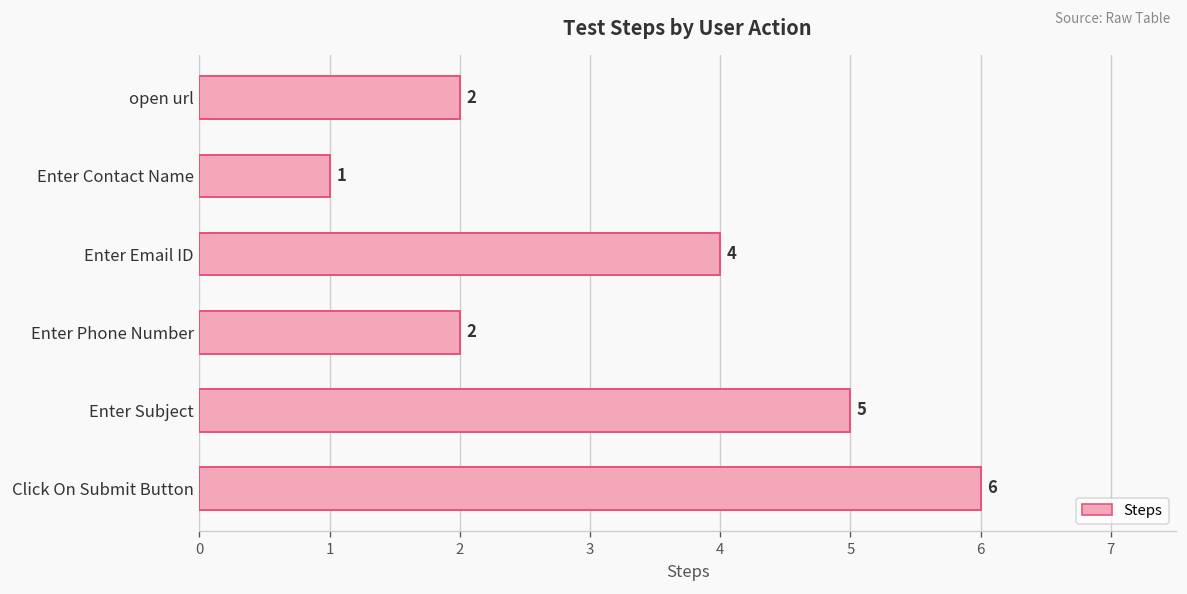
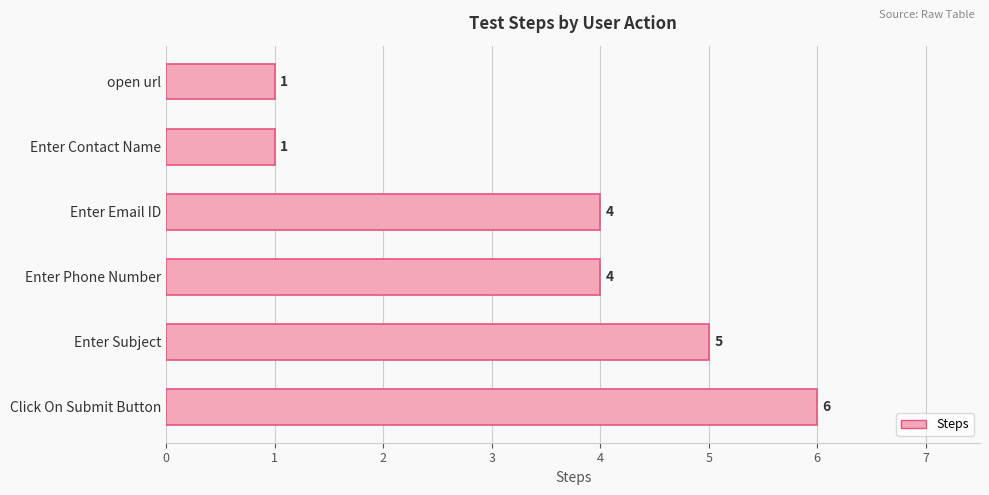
  {
-   "open url": 2,
+   "open url": 1,
    "Enter Contact Name": 1,
    "Enter Email ID": 4,
-   "Enter Phone Number": 2,
+   "Enter Phone Number": 4,
    "Enter Subject": 5,
    "Click On Submit Button": 6
  }
